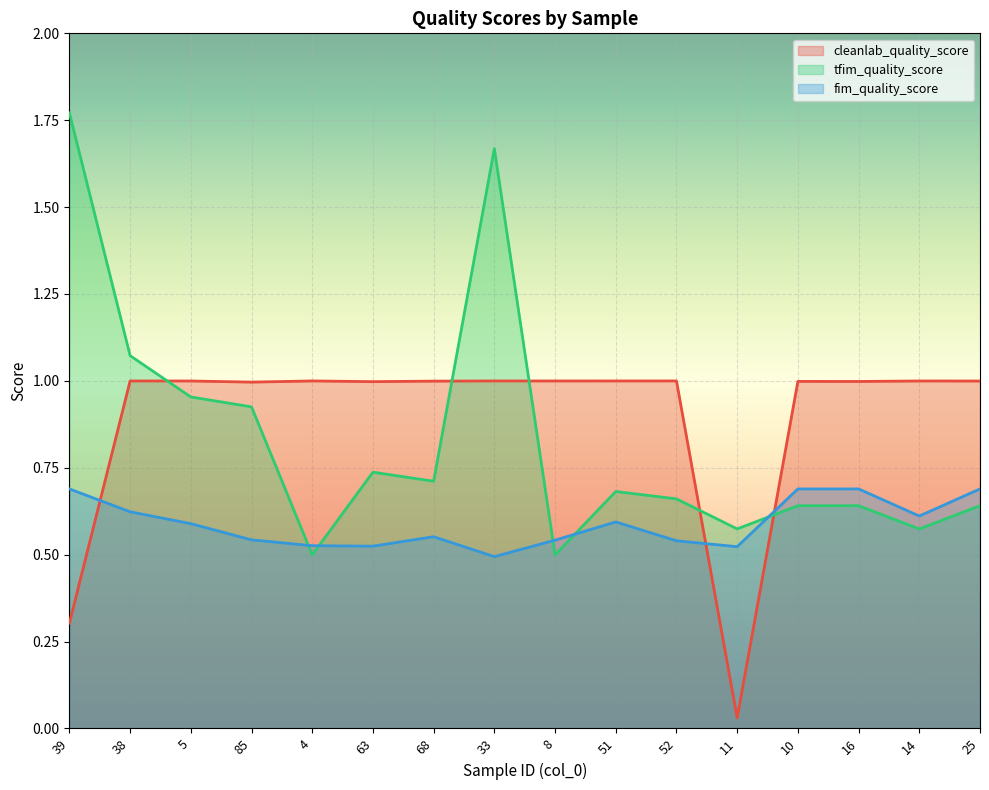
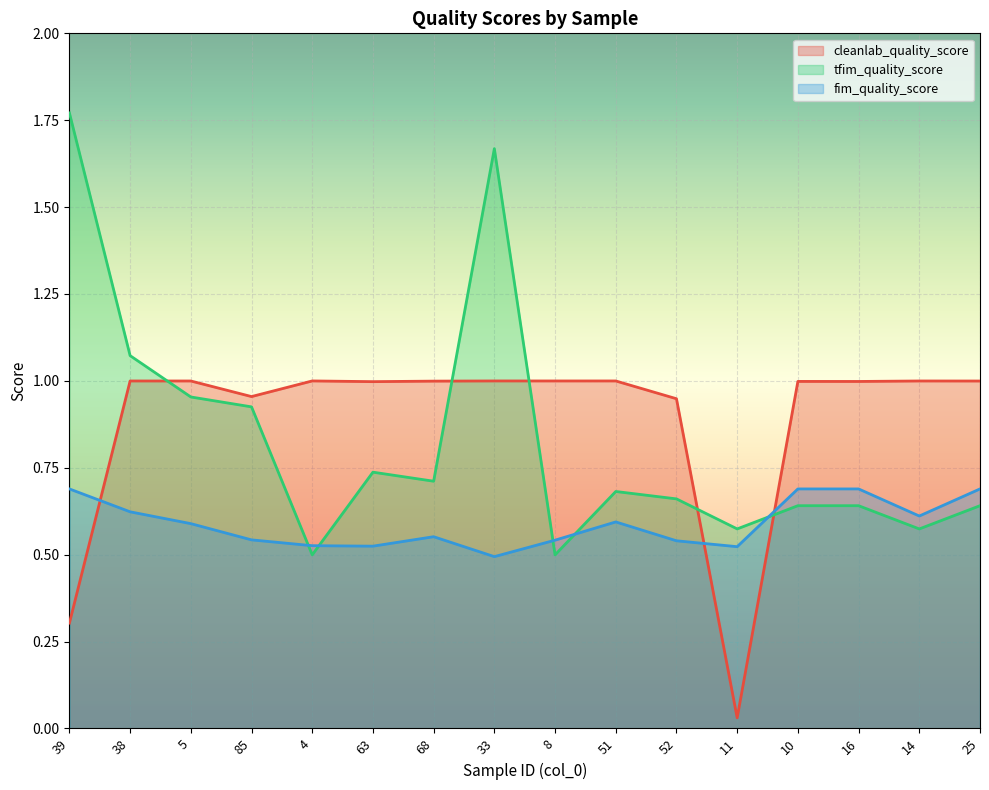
  {
    "cleanlab_quality_score": {
      "39": 0.30,
      "38": 1.00,
      "5": 1.00,
-     "85": 1.00,
+     "85": 0.95,
      "4": 1.00,
      "63": 1.00,
      "68": 1.00,
      "33": 1.00,
      "8": 1.00,
      "51": 1.00,
-     "52": 1.00,
+     "52": 0.95,
      "11": 0.03,
      "10": 1.00,
      "16": 1.00,
      "14": 1.00,
      "25": 1.00
    },
    "tfim_quality_score": {
      "39": 1.77,
      "38": 1.07,
      "5": 0.95,
      "85": 0.93,
      "4": 0.50,
      "63": 0.74,
      "68": 0.71,
      "33": 1.67,
      "8": 0.50,
      "51": 0.68,
      "52": 0.66,
      "11": 0.57,
      "10": 0.64,
      "16": 0.64,
      "14": 0.57,
      "25": 0.64
    },
    "fim_quality_score": {
      "39": 0.69,
      "38": 0.62,
      "5": 0.59,
      "85": 0.54,
      "4": 0.53,
      "63": 0.52,
      "68": 0.55,
      "33": 0.49,
      "8": 0.54,
      "51": 0.59,
      "52": 0.54,
      "11": 0.52,
      "10": 0.69,
      "16": 0.69,
      "14": 0.61,
      "25": 0.69
    }
  }
